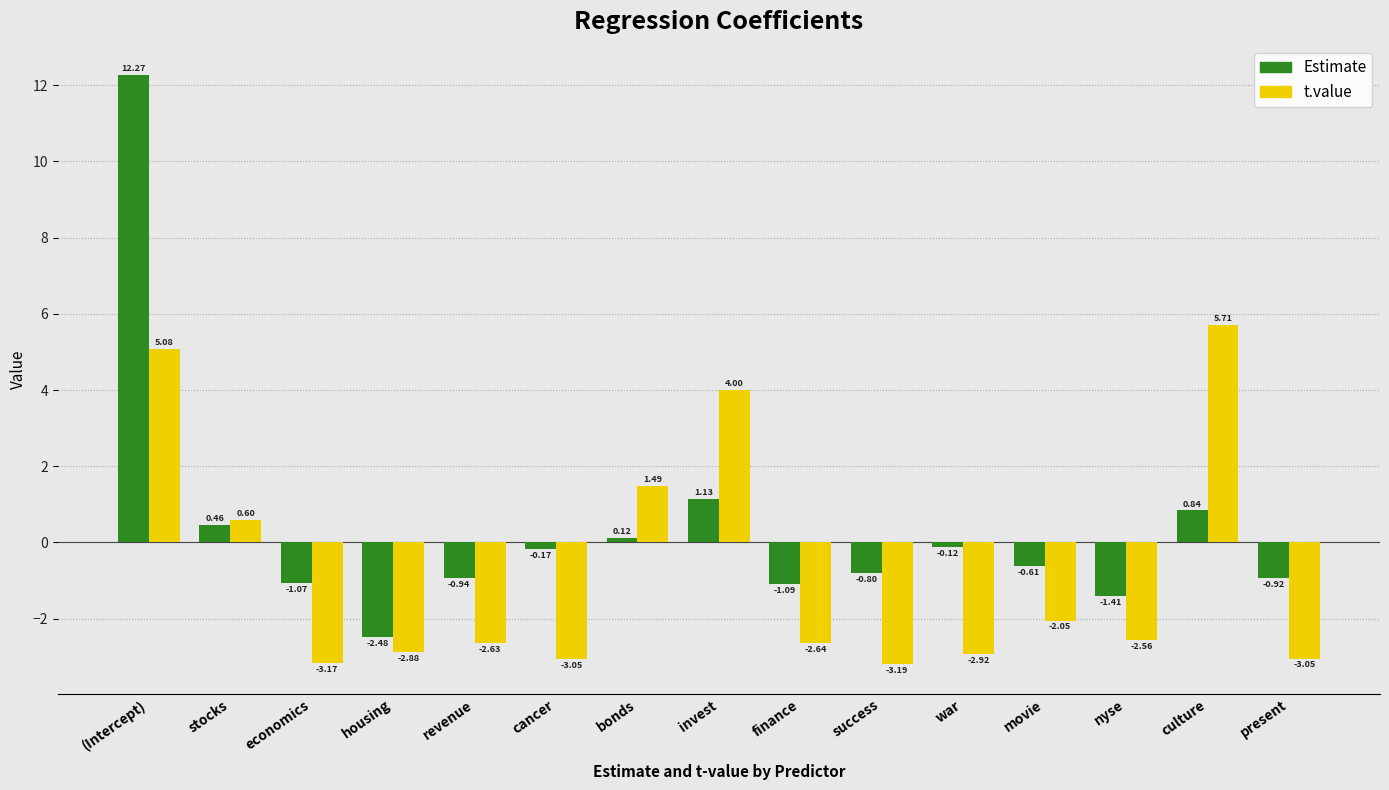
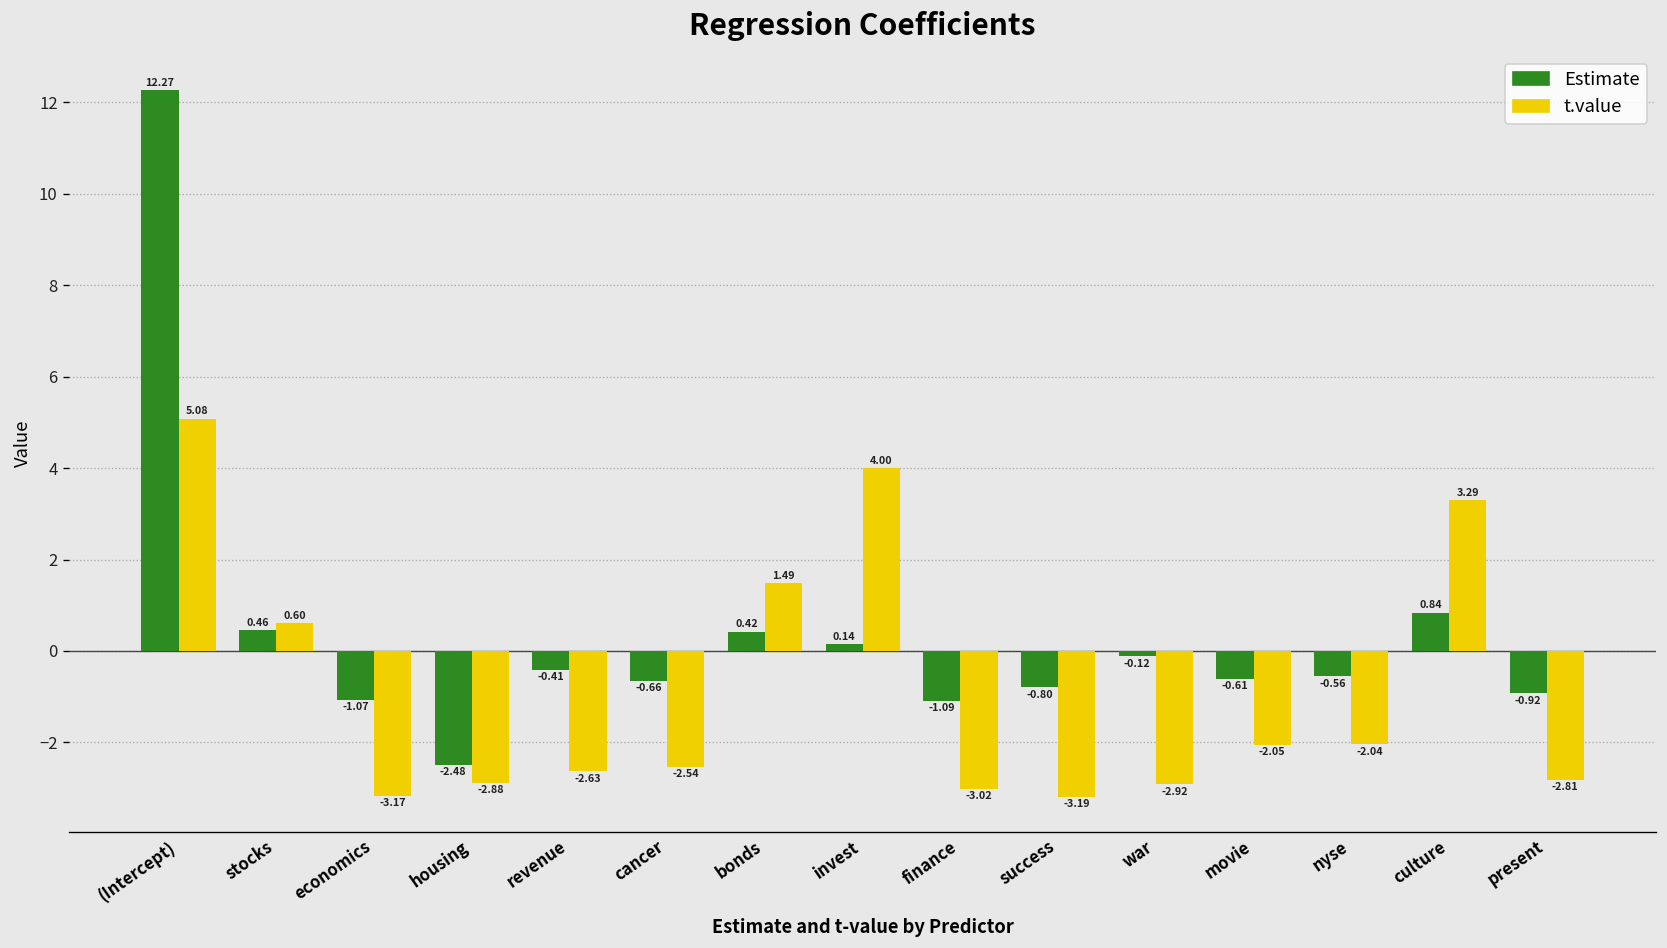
  {
    "Estimate": {
      "(Intercept)": 12.27,
      "stocks": 0.46,
      "economics": -1.07,
      "housing": -2.48,
-     "revenue": -0.94,
-     "cancer": -0.17,
-     "bonds": 0.12,
-     "invest": 1.13,
+     "revenue": -0.41,
+     "cancer": -0.66,
+     "bonds": 0.42,
+     "invest": 0.14,
      "finance": -1.09,
      "success": -0.80,
      "war": -0.12,
      "movie": -0.61,
-     "nyse": -1.41,
+     "nyse": -0.56,
      "culture": 0.84,
      "present": -0.92
    },
    "t.value": {
      "(Intercept)": 5.08,
      "stocks": 0.60,
      "economics": -3.17,
      "housing": -2.88,
      "revenue": -2.63,
-     "cancer": -3.05,
+     "cancer": -2.54,
      "bonds": 1.49,
      "invest": 4.00,
-     "finance": -2.64,
+     "finance": -3.02,
      "success": -3.19,
      "war": -2.92,
      "movie": -2.05,
-     "nyse": -2.56,
-     "culture": 5.71,
-     "present": -3.05
+     "nyse": -2.04,
+     "culture": 3.29,
+     "present": -2.81
    }
  }
